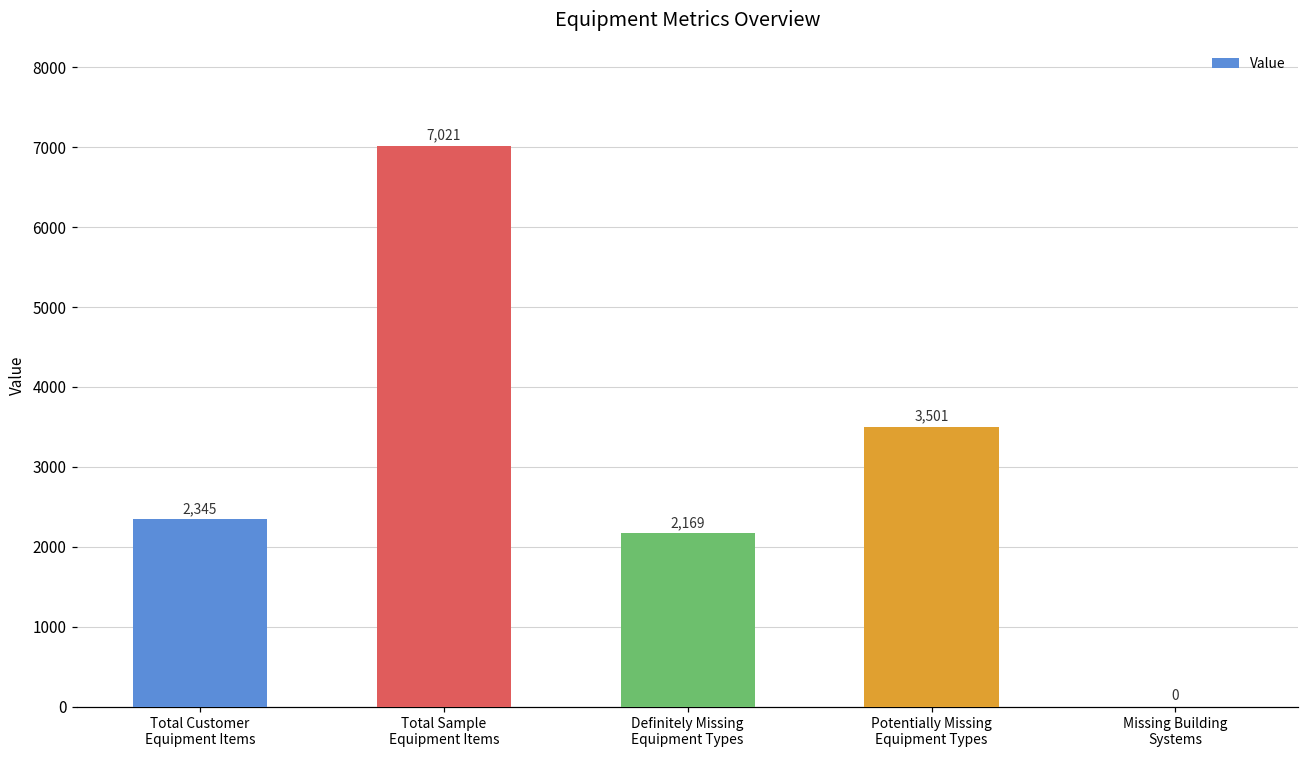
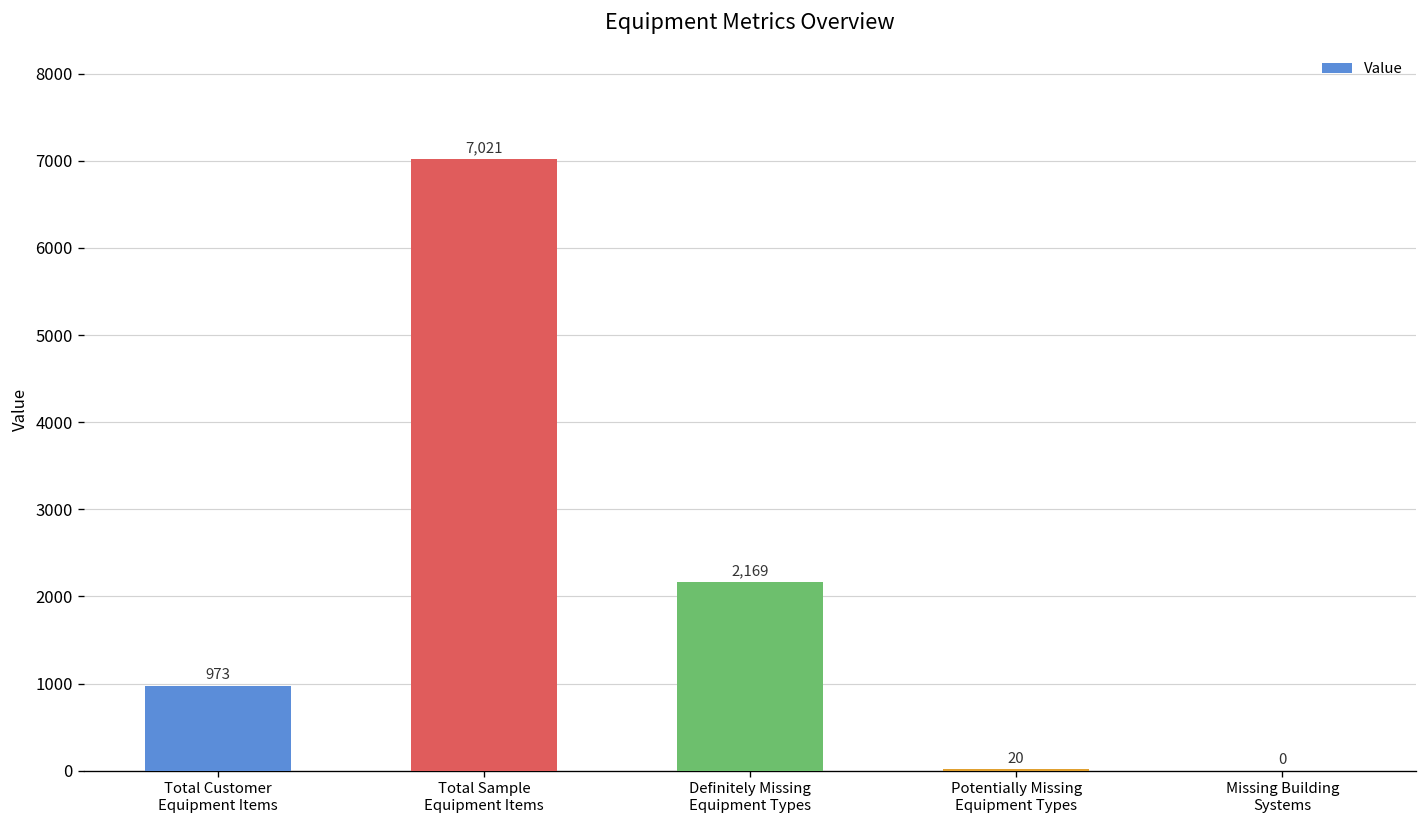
  {
-   "Total Customer Equipment Items": "2,345",
+   "Total Customer Equipment Items": "973",
    "Total Sample Equipment Items": "7,021",
    "Definitely Missing Equipment Types": "2,169",
-   "Potentially Missing Equipment Types": "3,501",
+   "Potentially Missing Equipment Types": "20",
    "Missing Building Systems": "0"
  }
